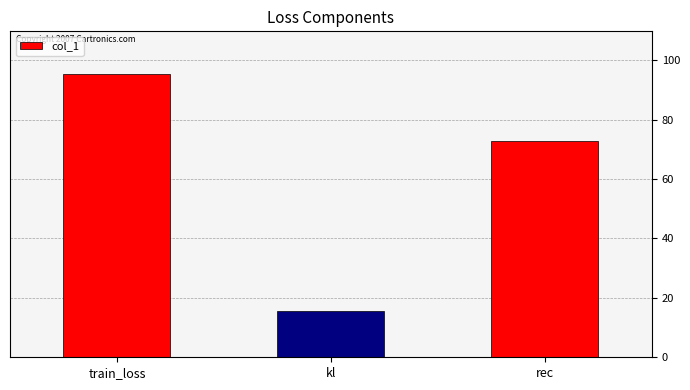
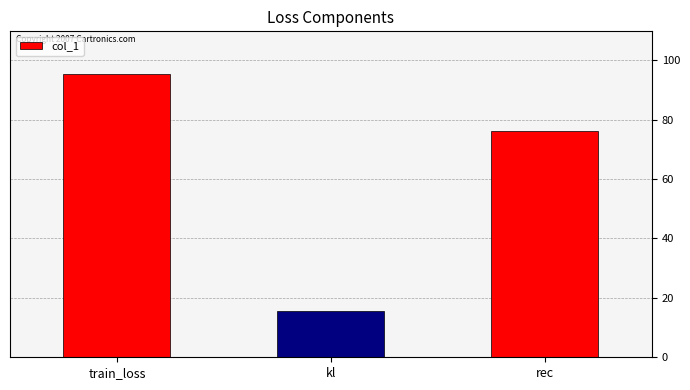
  {
    "train_loss": 95,
    "kl": 16,
-   "rec": 73
+   "rec": 76
  }
